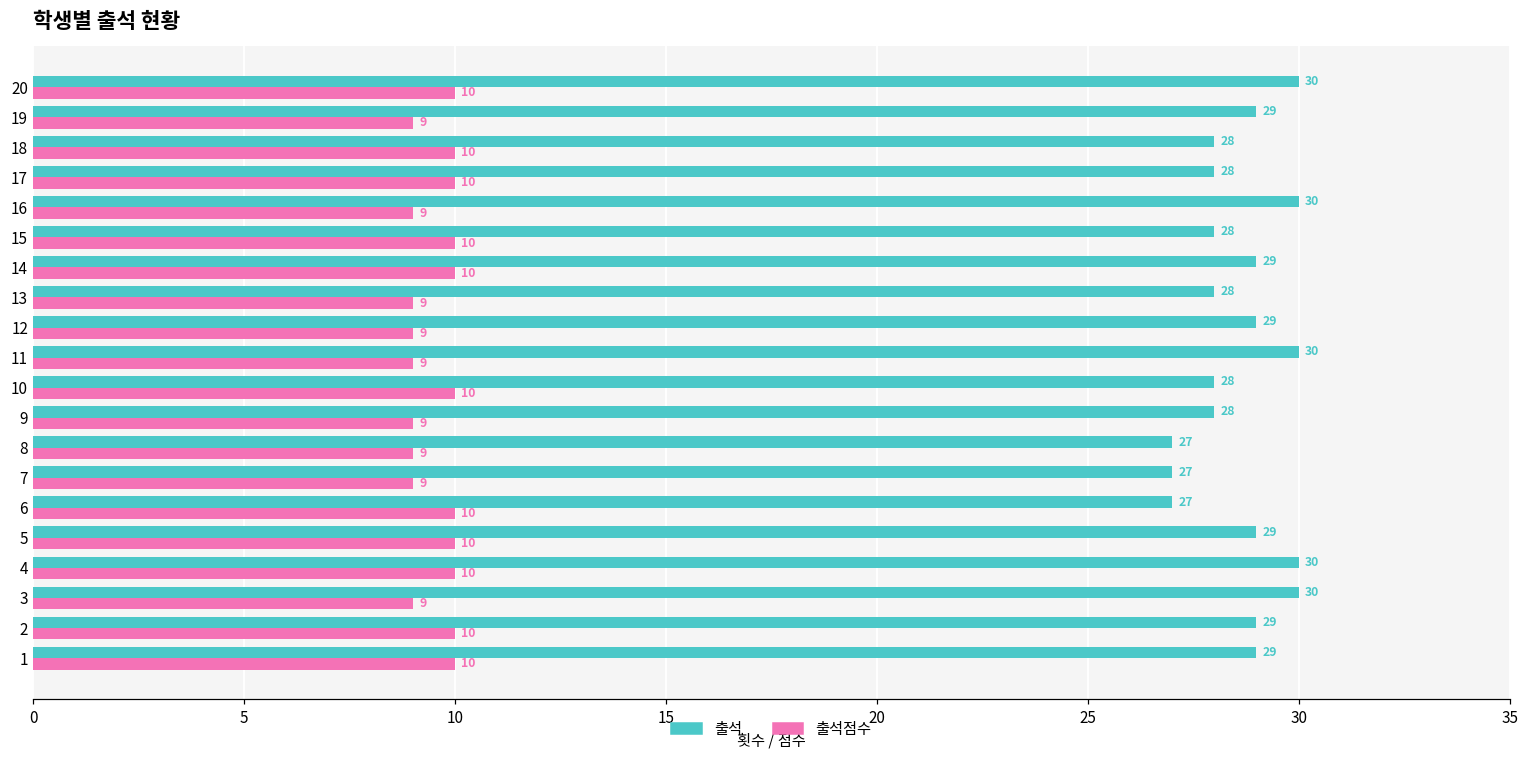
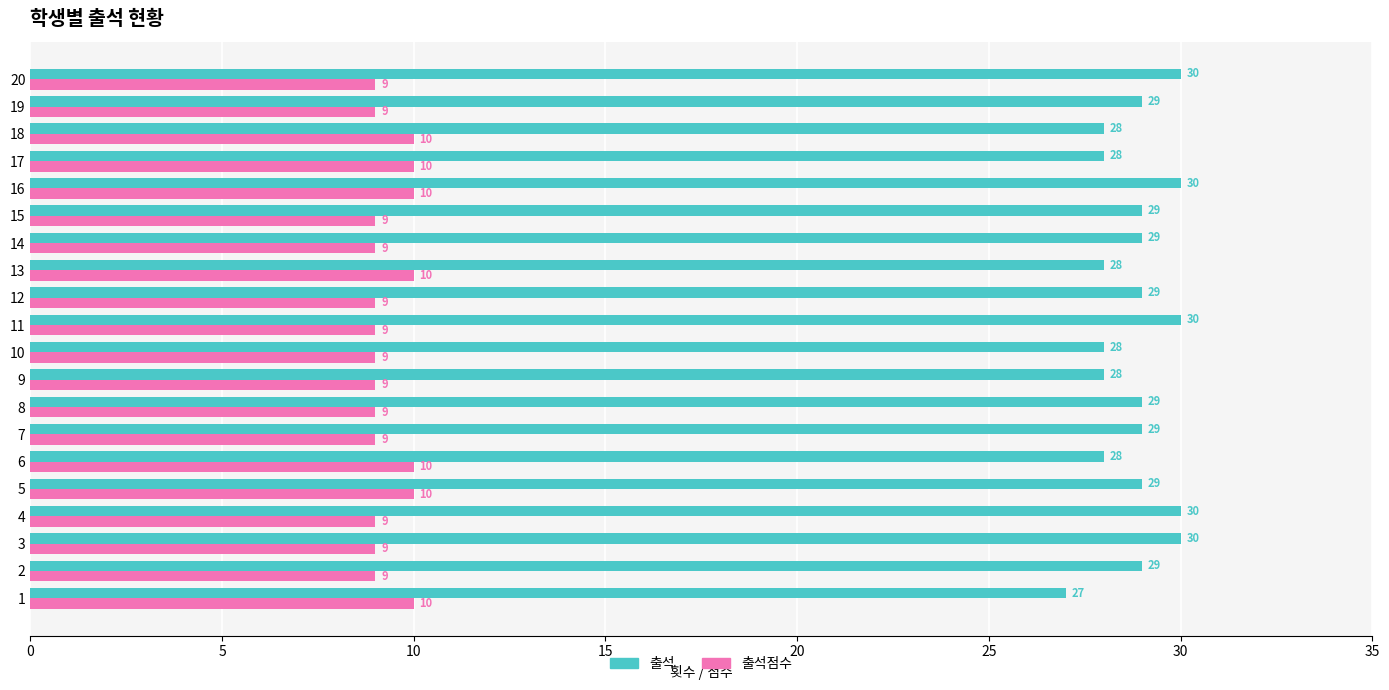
  {
    "출석": {
      "20": 30,
      "19": 29,
      "18": 28,
      "17": 28,
      "16": 30,
-     "15": 28,
+     "15": 29,
      "14": 29,
      "13": 28,
      "12": 29,
      "11": 30,
      "10": 28,
      "9": 28,
-     "8": 27,
-     "7": 27,
-     "6": 27,
+     "8": 29,
+     "7": 29,
+     "6": 28,
      "5": 29,
      "4": 30,
      "3": 30,
      "2": 29,
-     "1": 29
+     "1": 27
    },
    "출석점수": {
-     "20": 10,
+     "20": 9,
      "19": 9,
      "18": 10,
      "17": 10,
-     "16": 9,
-     "15": 10,
-     "14": 10,
-     "13": 9,
+     "16": 10,
+     "15": 9,
+     "14": 9,
+     "13": 10,
      "12": 9,
      "11": 9,
-     "10": 10,
+     "10": 9,
      "9": 9,
      "8": 9,
      "7": 9,
      "6": 10,
      "5": 10,
-     "4": 10,
+     "4": 9,
      "3": 9,
-     "2": 10,
+     "2": 9,
      "1": 10
    }
  }
